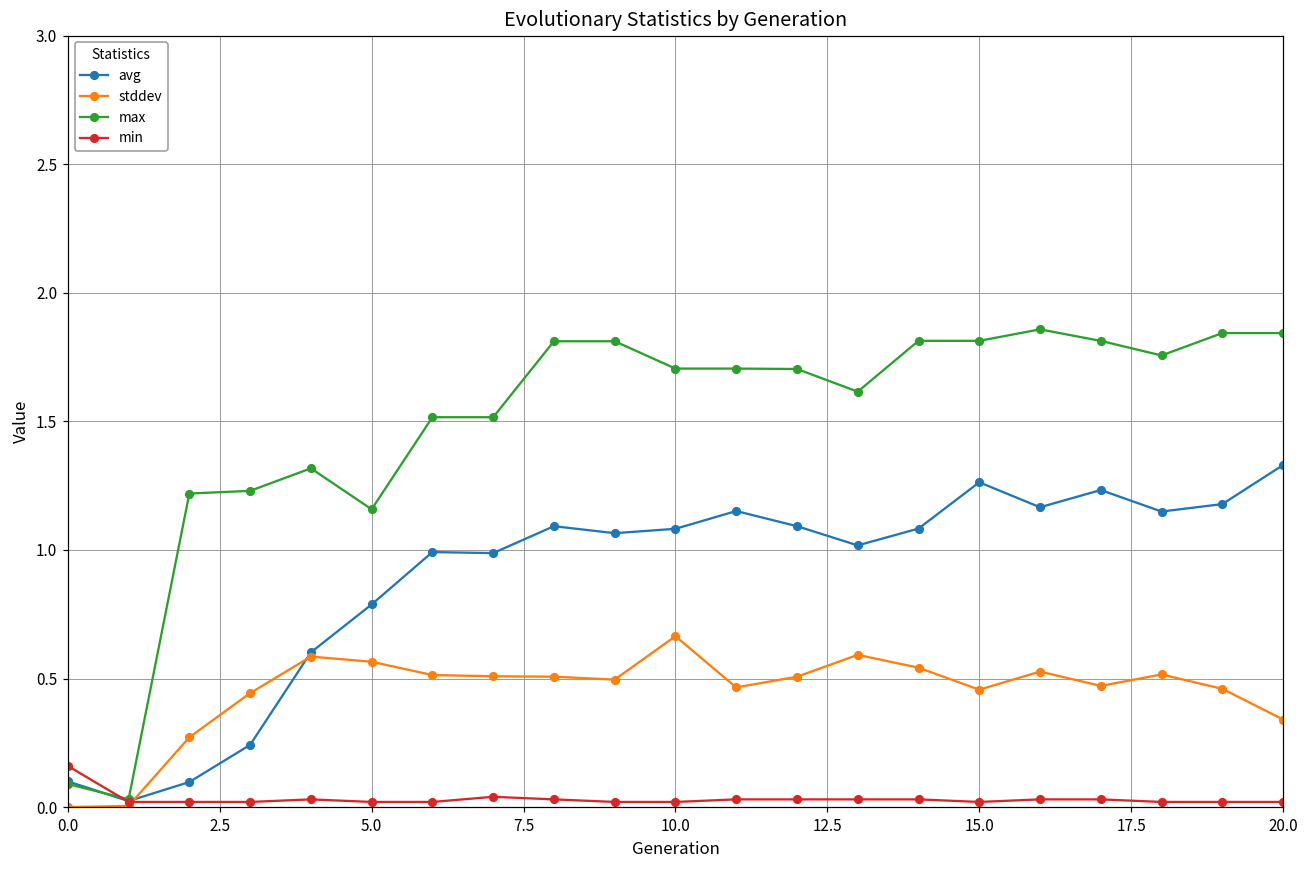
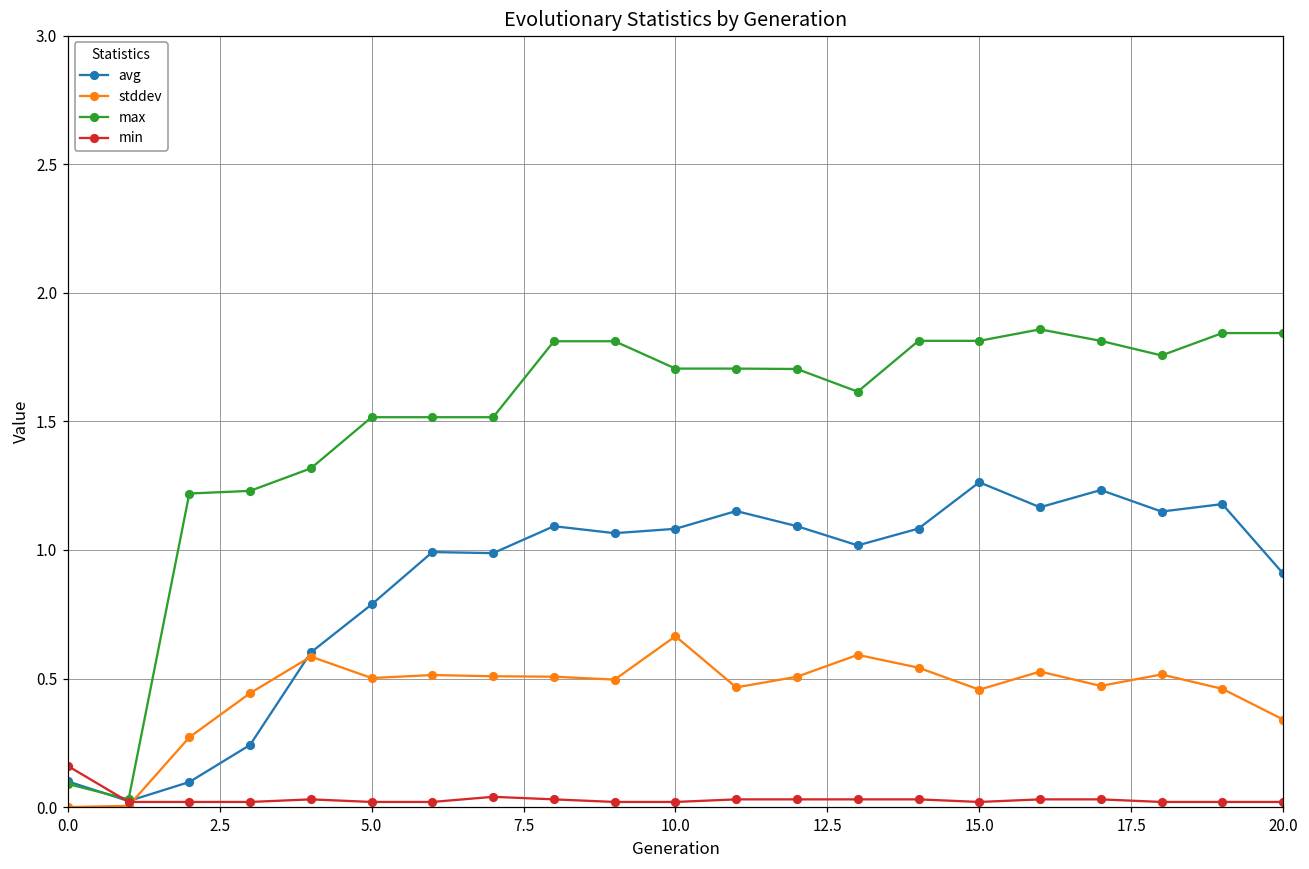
  {
    "avg": {
      "5.0": 0.79,
      "10.0": 1.08,
      "15.0": 1.26,
-     "20.0": 1.33
+     "20.0": 0.91
    },
    "stddev": {
      "0.0": 0.00,
-     "5.0": 0.57,
+     "5.0": 0.50,
      "10.0": 0.66,
      "15.0": 0.46,
      "20.0": 0.34
    },
    "max": {
-     "5.0": 1.16,
+     "5.0": 1.52,
      "10.0": 1.71,
      "15.0": 1.81,
      "20.0": 1.84
    },
    "min": {
      "0.0": 0.16,
      "5.0": 0.02,
      "10.0": 0.02,
      "15.0": 0.02,
      "20.0": 0.02
    }
  }
